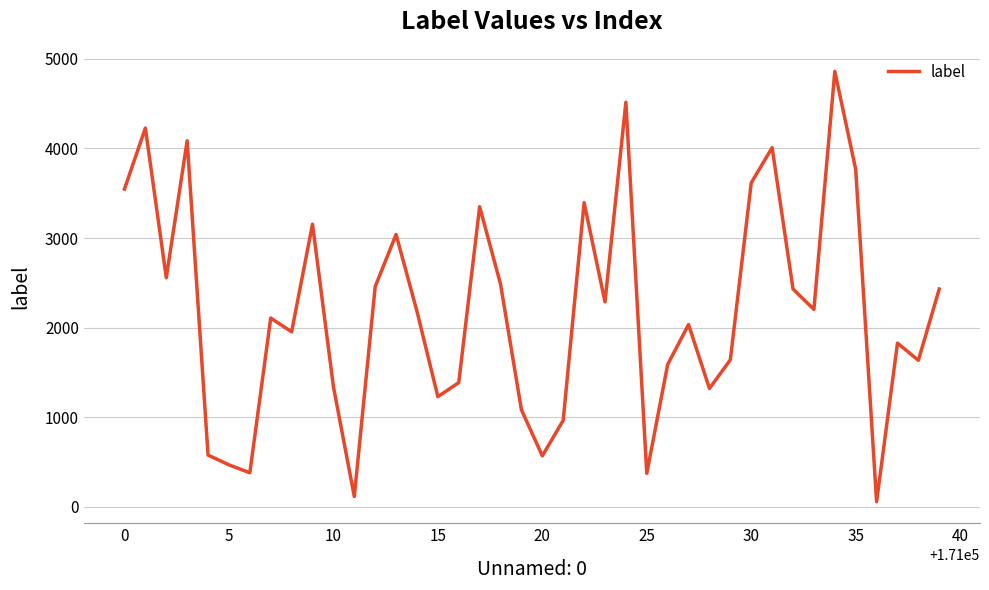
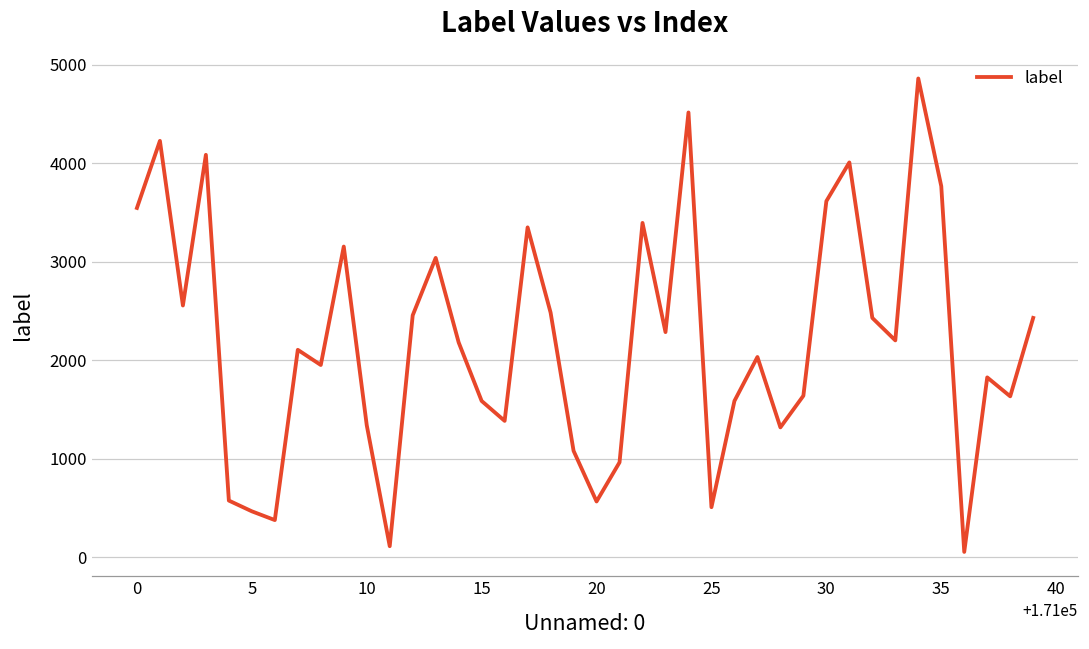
  {
    "0": 3500,
    "5": 500,
    "10": 1300,
-   "15": 1200,
+   "15": 1600,
    "20": 600,
-   "25": 400,
+   "25": 500,
    "30": 3600,
    "35": 3800
  }
